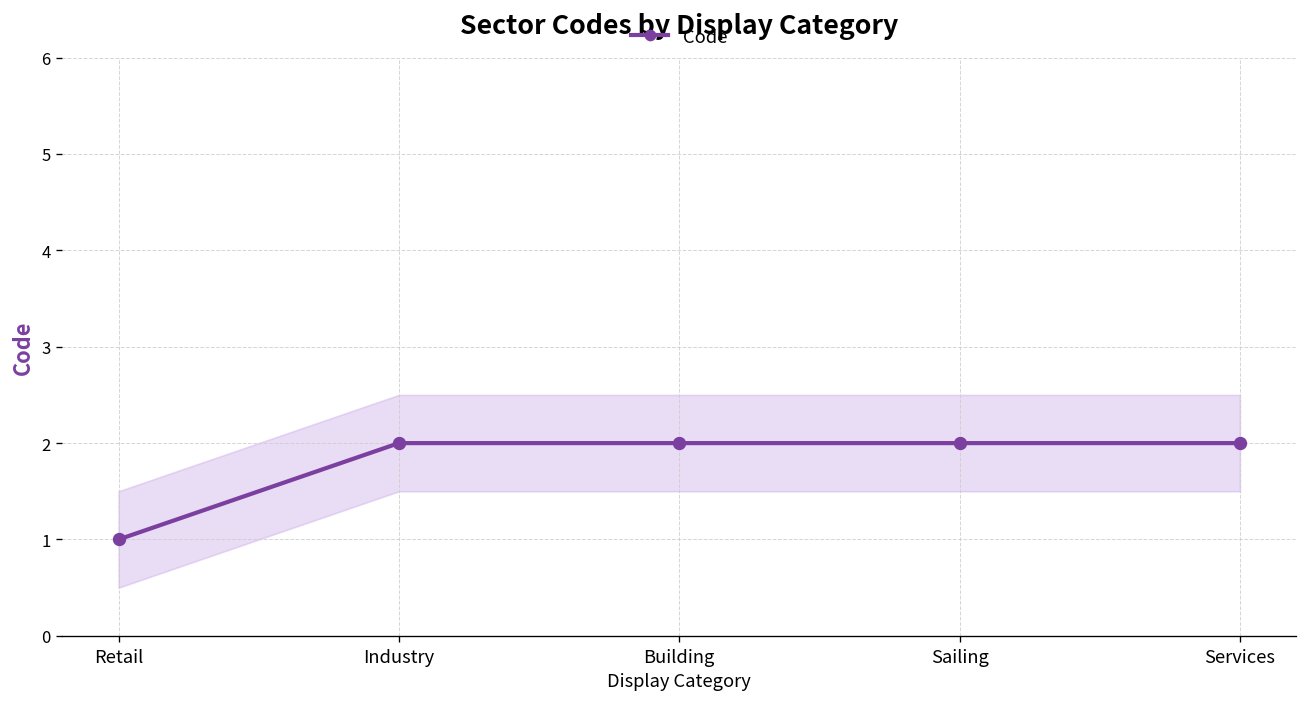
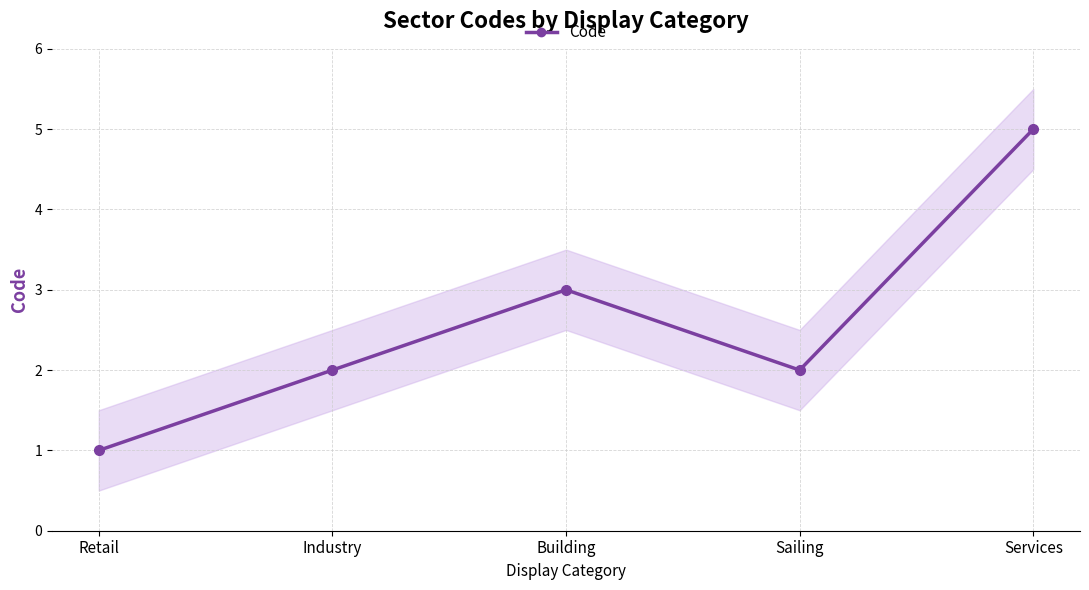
  {
    "Code": {
      "Retail": 1,
      "Industry": 2,
-     "Building": 2,
+     "Building": 3,
      "Sailing": 2,
-     "Services": 2
+     "Services": 5
    }
  }
